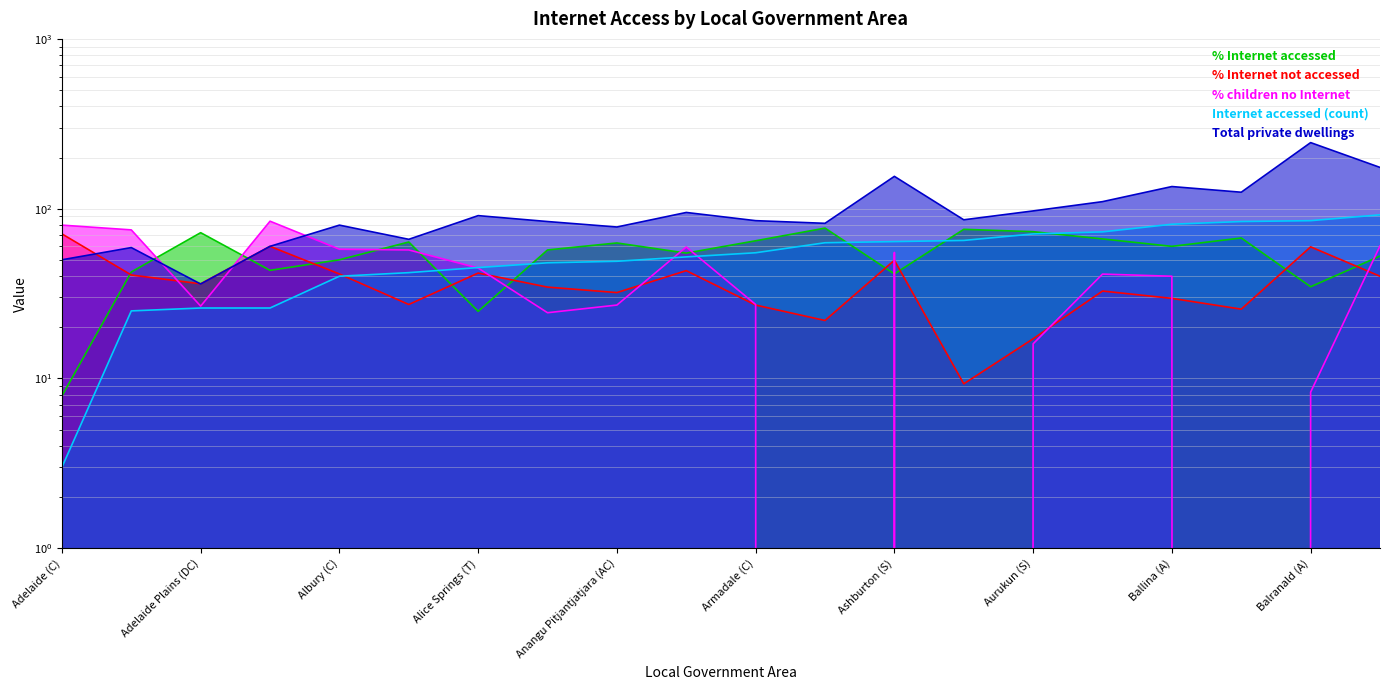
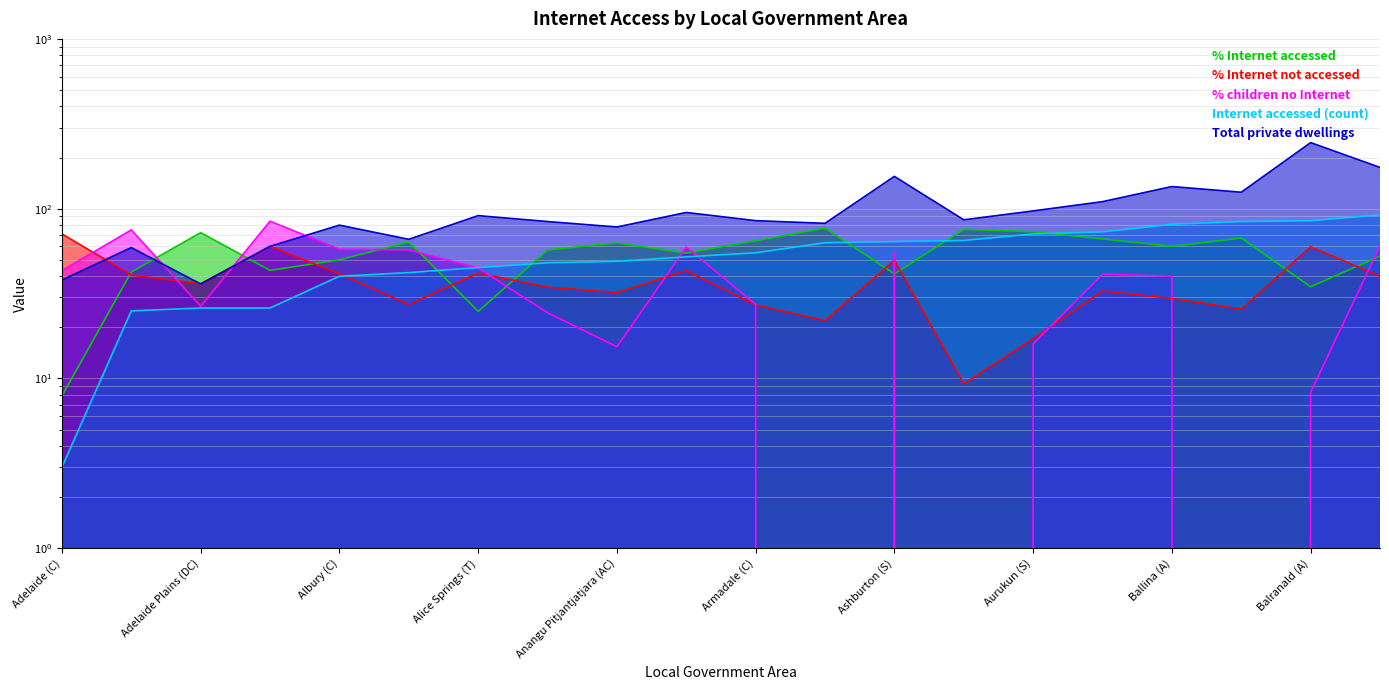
  {
    "% Internet accessed": {
      "Adelaide (C)": 8,
      "Adelaide Plains (DC)": 72,
      "Albury (C)": 50,
      "Alice Springs (T)": 25,
      "Anangu Pitjantjatjara (AC)": 63,
      "Armadale (C)": 65,
      "Ashburton (S)": 41,
      "Ballina (A)": 60,
      "Balranald (A)": 35
    },
    "% Internet not accessed": {
      "Adelaide (C)": 71,
      "Alice Springs (T)": 42,
      "Anangu Pitjantjatjara (AC)": 32,
      "Ashburton (S)": 50,
      "Aurukun (S)": 17,
      "Ballina (A)": 30,
      "Balranald (A)": 60
    },
    "% children no Internet": {
-     "Adelaide (C)": 80,
+     "Adelaide (C)": 43,
      "Albury (C)": 58,
-     "Anangu Pitjantjatjara (AC)": 27,
+     "Anangu Pitjantjatjara (AC)": 15,
      "Ashburton (S)": 55,
      "Aurukun (S)": 16,
      "Ballina (A)": 40,
      "Balranald (A)": 8
    },
    "Internet accessed (count)": {
      "Adelaide (C)": 3,
      "Anangu Pitjantjatjara (AC)": 49,
      "Armadale (C)": 55,
      "Ashburton (S)": 64,
      "Ballina (A)": 80,
      "Balranald (A)": 90
    },
    "Total private dwellings": {
-     "Adelaide (C)": 50,
+     "Adelaide (C)": 38,
      "Albury (C)": 80,
      "Alice Springs (T)": 90,
      "Anangu Pitjantjatjara (AC)": 80,
      "Armadale (C)": 90,
      "Ashburton (S)": 160,
      "Aurukun (S)": 100,
      "Ballina (A)": 140,
      "Balranald (A)": 250
    }
  }
